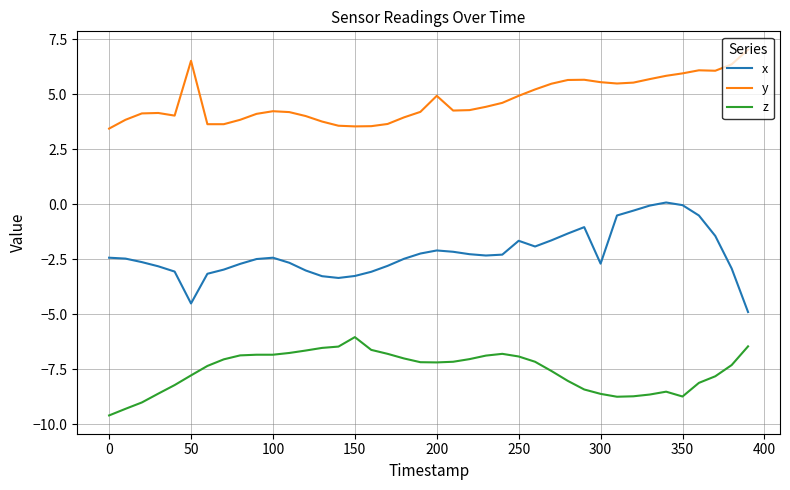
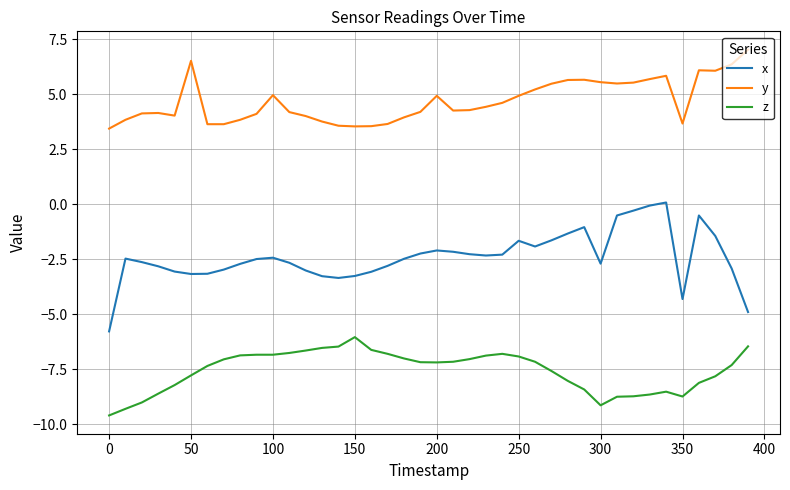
  {
    "x": {
-     "0": -2.4,
-     "50": -4.5,
+     "0": -5.8,
+     "50": -3.2,
      "100": -2.4,
      "150": -3.3,
      "200": -2.1,
      "250": -1.7,
      "300": -2.7,
-     "350": 0.0
+     "350": -4.3
    },
    "y": {
      "0": 3.4,
      "50": 6.5,
-     "100": 4.2,
+     "100": 5.0,
      "150": 3.5,
      "200": 4.9,
      "250": 4.9,
      "300": 5.6,
-     "350": 6.0
+     "350": 3.7
    },
    "z": {
      "0": -9.6,
      "50": -7.8,
      "100": -6.8,
      "150": -6.0,
      "200": -7.2,
      "250": -6.9,
-     "300": -8.6,
+     "300": -9.1,
      "350": -8.7
    }
  }
